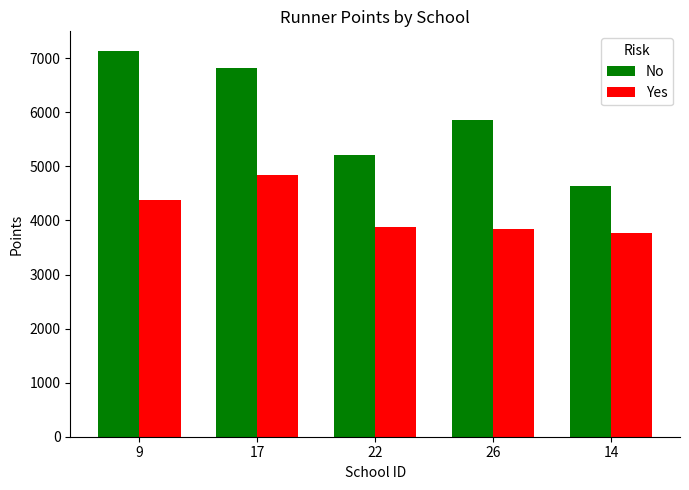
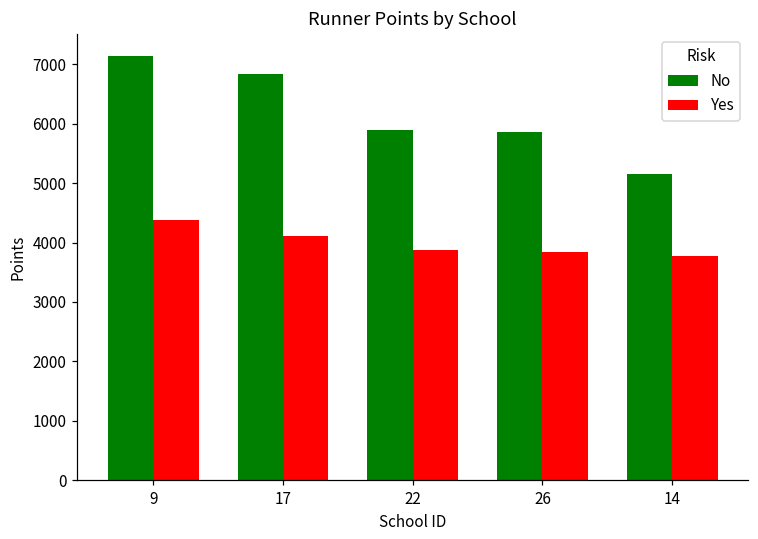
  {
    "No": {
      "9": 7100,
      "17": 6800,
-     "22": 5200,
+     "22": 5900,
      "26": 5900,
-     "14": 4600
+     "14": 5100
    },
    "Yes": {
      "9": 4400,
-     "17": 4800,
+     "17": 4100,
      "22": 3900,
      "26": 3800,
      "14": 3800
    }
  }
